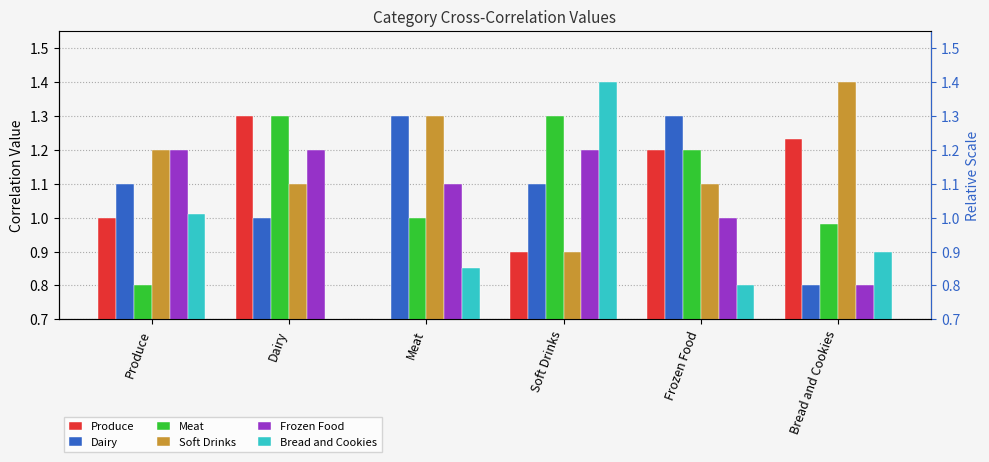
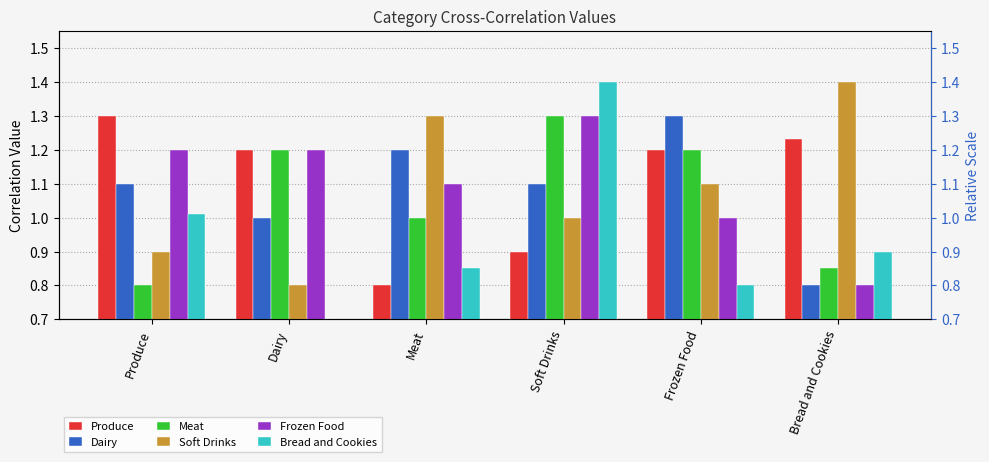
  {
    "Produce": {
-     "Produce": 1.0,
-     "Dairy": 1.3,
-     "Meat": 0.7,
+     "Produce": 1.3,
+     "Dairy": 1.2,
+     "Meat": 0.8,
      "Soft Drinks": 0.9,
      "Frozen Food": 1.2,
      "Bread and Cookies": 1.23
    },
    "Dairy": {
      "Produce": 1.1,
      "Dairy": 1.0,
-     "Meat": 1.3,
+     "Meat": 1.2,
      "Soft Drinks": 1.1,
      "Frozen Food": 1.3,
      "Bread and Cookies": 0.8
    },
    "Meat": {
      "Produce": 0.80,
-     "Dairy": 1.3,
+     "Dairy": 1.2,
      "Meat": 1.00,
      "Soft Drinks": 1.30,
      "Frozen Food": 1.20,
-     "Bread and Cookies": 0.98
+     "Bread and Cookies": 0.85
    },
    "Soft Drinks": {
-     "Produce": 1.2,
-     "Dairy": 1.1,
+     "Produce": 0.9,
+     "Dairy": 0.8,
      "Meat": 1.3,
-     "Soft Drinks": 0.9,
+     "Soft Drinks": 1.0,
      "Frozen Food": 1.1,
      "Bread and Cookies": 1.4
    },
    "Frozen Food": {
      "Produce": 1.2,
      "Dairy": 1.2,
      "Meat": 1.1,
-     "Soft Drinks": 1.2,
+     "Soft Drinks": 1.3,
      "Frozen Food": 1.0,
      "Bread and Cookies": 0.8
    },
    "Bread and Cookies": {
      "Produce": 1.01,
      "Dairy": 0.70,
      "Meat": 0.85,
      "Soft Drinks": 1.40,
      "Frozen Food": 0.80,
      "Bread and Cookies": 0.90
    }
  }
